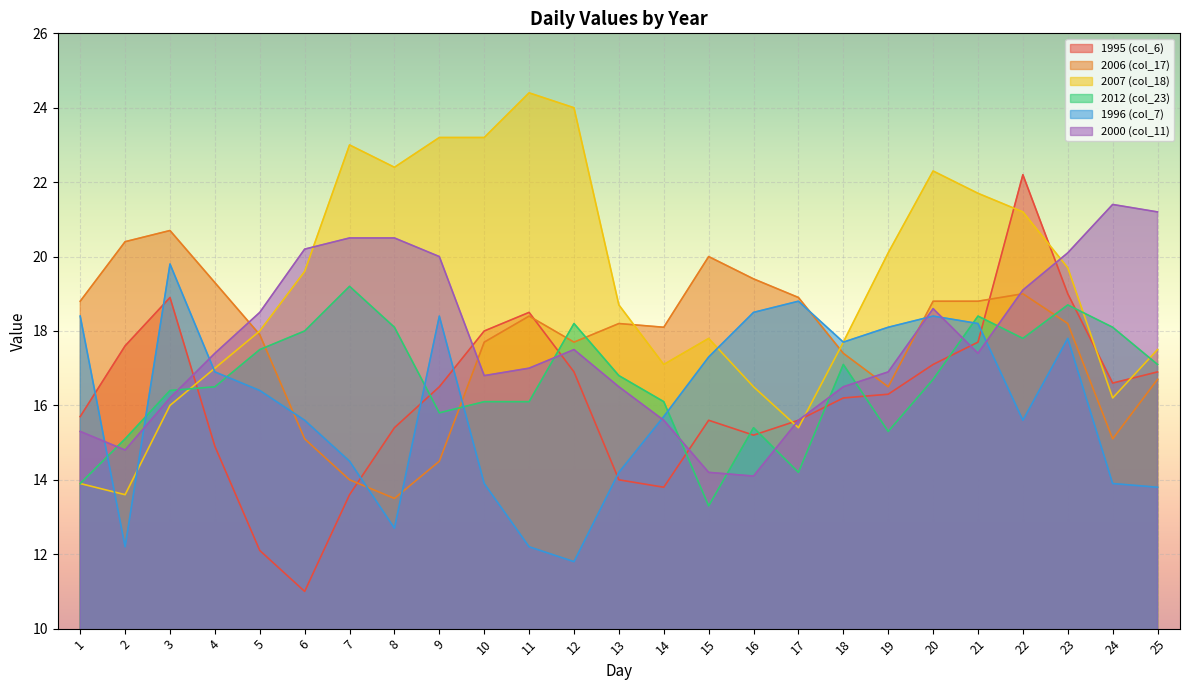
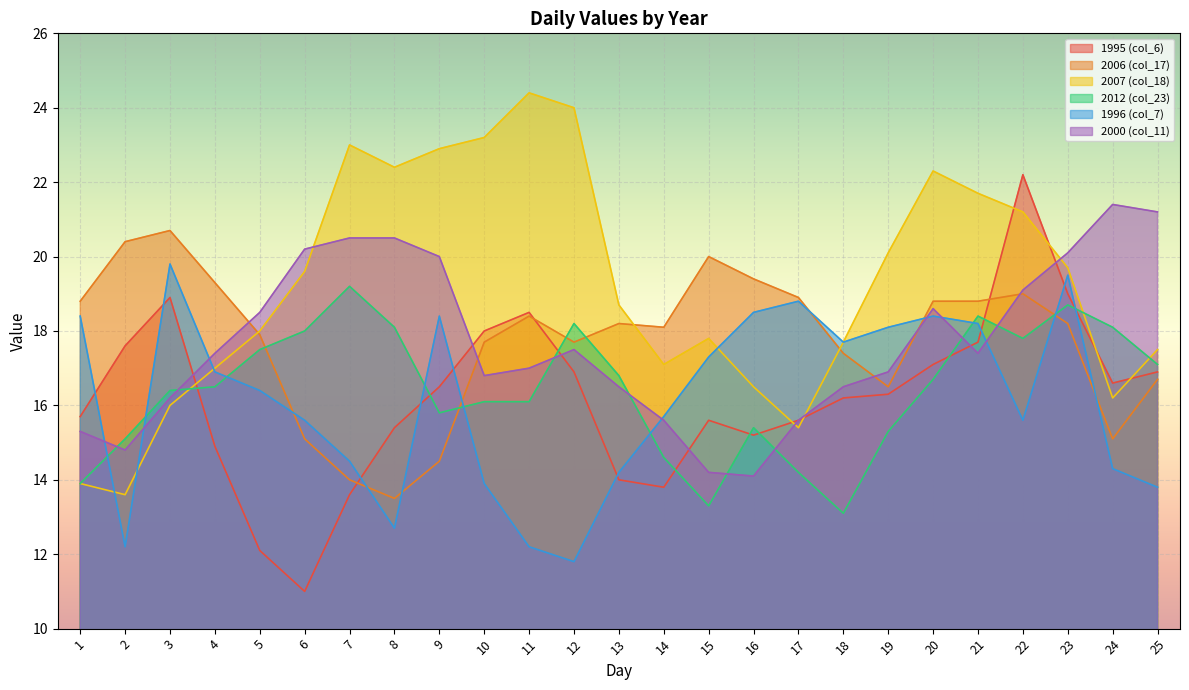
  {
    "2007 (col_18)": {
      "2": 13.6,
      "3": 16.0,
      "4": 17.0,
      "5": 18.0,
      "6": 19.6,
      "7": 23.0,
      "8": 22.4,
-     "9": 23.2,
+     "9": 22.9,
      "10": 23.2,
      "11": 24.4,
      "12": 24.0,
      "13": 18.7,
      "14": 17.1,
      "15": 17.8,
      "16": 16.5,
      "17": 15.4,
      "19": 20.1,
      "20": 22.3,
      "21": 21.7,
      "22": 21.2,
      "23": 19.7,
      "24": 16.2,
      "25": 17.5
    },
    "2012 (col_23)": {
      "2": 15.1,
      "3": 16.4,
      "4": 16.5,
      "5": 17.5,
      "6": 18.0,
      "7": 19.2,
      "8": 18.1,
      "9": 15.8,
      "10": 16.1,
      "11": 16.1,
      "12": 18.2,
      "13": 16.8,
-     "14": 16.1,
+     "14": 14.6,
      "15": 13.3,
      "16": 15.4,
      "17": 14.2,
-     "18": 17.1,
+     "18": 13.1,
      "19": 15.3,
      "20": 16.7,
      "21": 18.4,
      "22": 17.8,
      "23": 18.7,
      "24": 18.1,
      "25": 17.1
    },
    "1996 (col_7)": {
      "1": 18.4,
      "2": 12.2,
      "3": 19.8,
      "4": 16.9,
      "5": 16.4,
      "6": 15.6,
      "7": 14.5,
      "8": 12.7,
      "9": 18.4,
      "10": 13.9,
      "11": 12.2,
      "12": 11.8,
      "13": 14.2,
      "14": 15.7,
      "15": 17.3,
      "16": 18.5,
      "17": 18.8,
      "19": 18.1,
      "20": 18.4,
      "21": 18.2,
      "22": 15.6,
-     "23": 17.8,
-     "24": 13.9,
+     "23": 19.5,
+     "24": 14.3,
      "25": 13.8
    },
    "2000 (col_11)": {
      "1": 15.3,
      "2": 14.8,
      "3": 16.2,
      "4": 17.4,
      "5": 18.5,
      "6": 20.2,
      "7": 20.5,
      "8": 20.5,
      "9": 20.0,
      "10": 16.8,
      "11": 17.0,
      "12": 17.5,
      "13": 16.5,
      "14": 15.6,
      "15": 14.2,
      "16": 14.1,
      "18": 16.5,
      "19": 16.9,
      "20": 18.6,
      "21": 17.4,
      "22": 19.1,
      "23": 20.1,
      "24": 21.4,
      "25": 21.2
    }
  }
